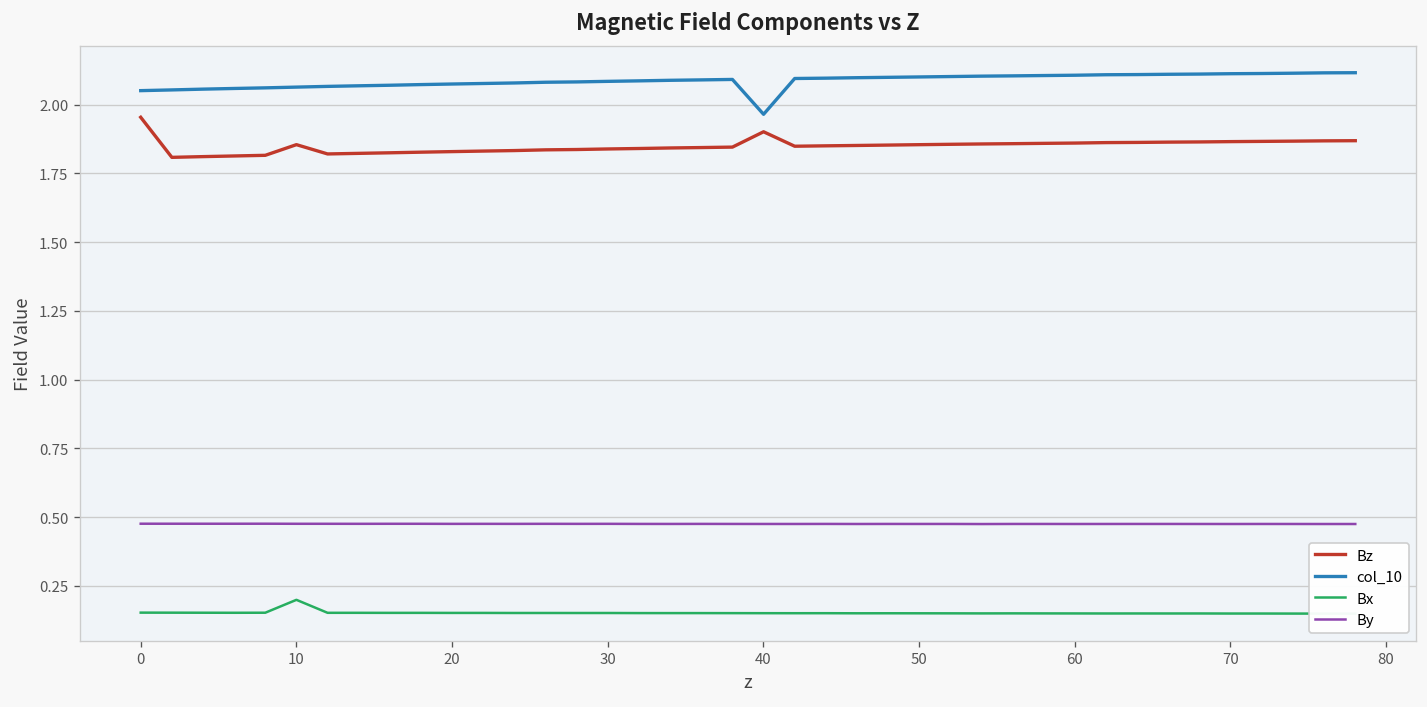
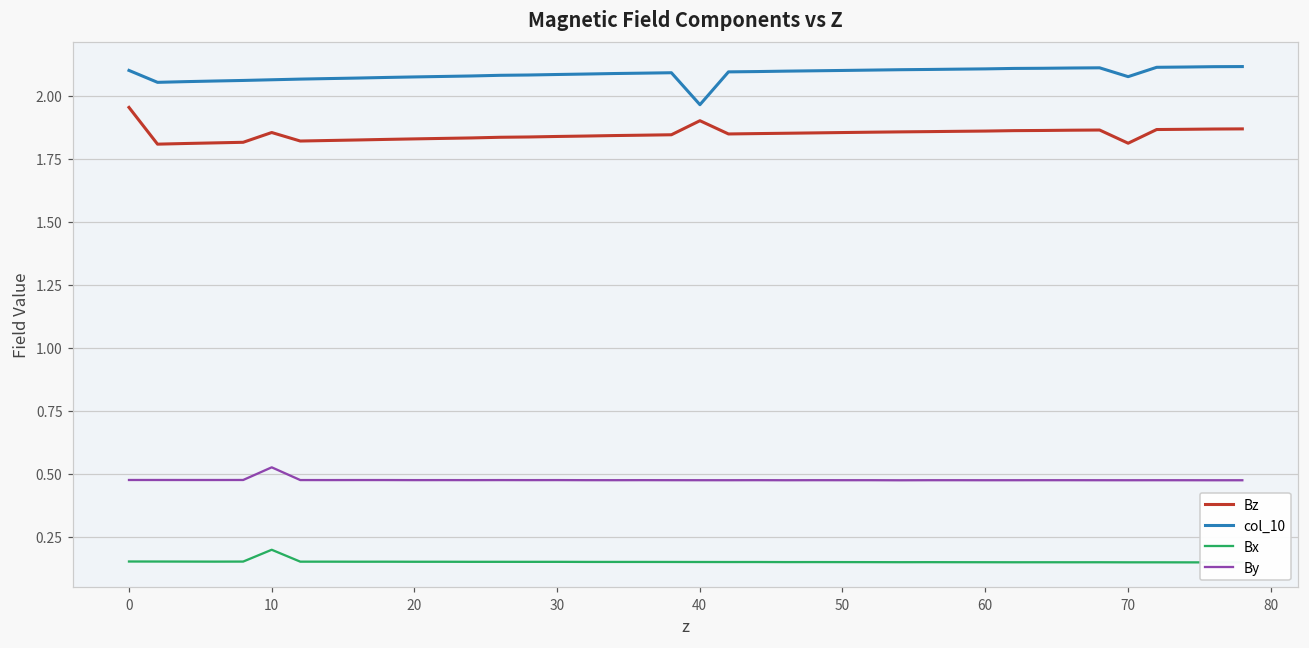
  {
    "Bz": {
      "0": 1.95,
      "10": 1.85,
      "20": 1.83,
      "30": 1.84,
      "40": 1.90,
      "50": 1.85,
      "60": 1.86,
-     "70": 1.87
+     "70": 1.81
    },
    "col_10": {
-     "0": 2.05,
+     "0": 2.10,
      "10": 2.06,
      "20": 2.08,
      "30": 2.08,
      "40": 1.96,
      "50": 2.10,
      "60": 2.11,
-     "70": 2.11
+     "70": 2.08
    },
    "Bx": {
      "0": 0.15,
      "10": 0.20,
      "20": 0.15,
      "30": 0.15,
      "40": 0.15,
      "50": 0.15,
      "60": 0.15,
      "70": 0.15
    },
    "By": {
      "0": 0.48,
-     "10": 0.48,
+     "10": 0.53,
      "20": 0.48,
      "30": 0.48,
      "40": 0.48,
      "50": 0.48,
      "60": 0.47,
      "70": 0.47
    }
  }
